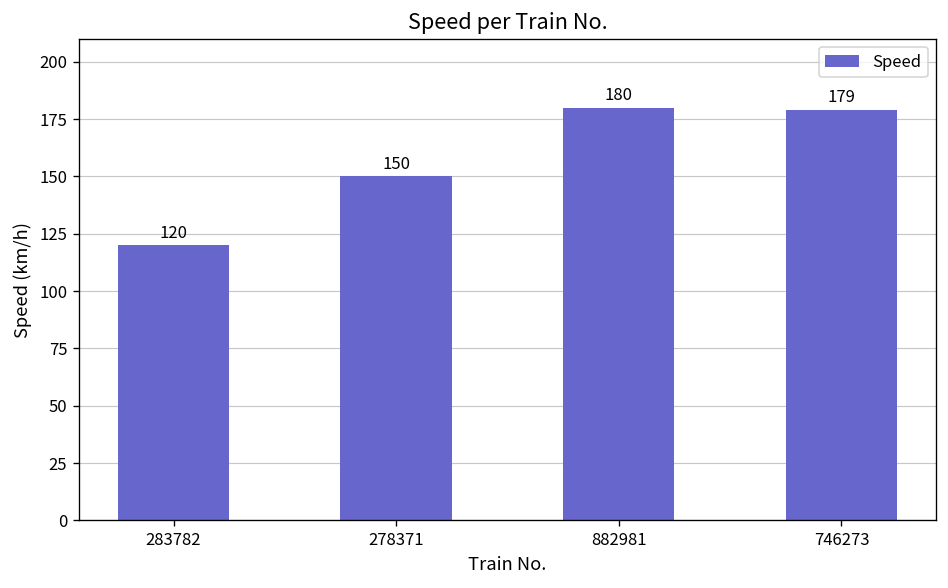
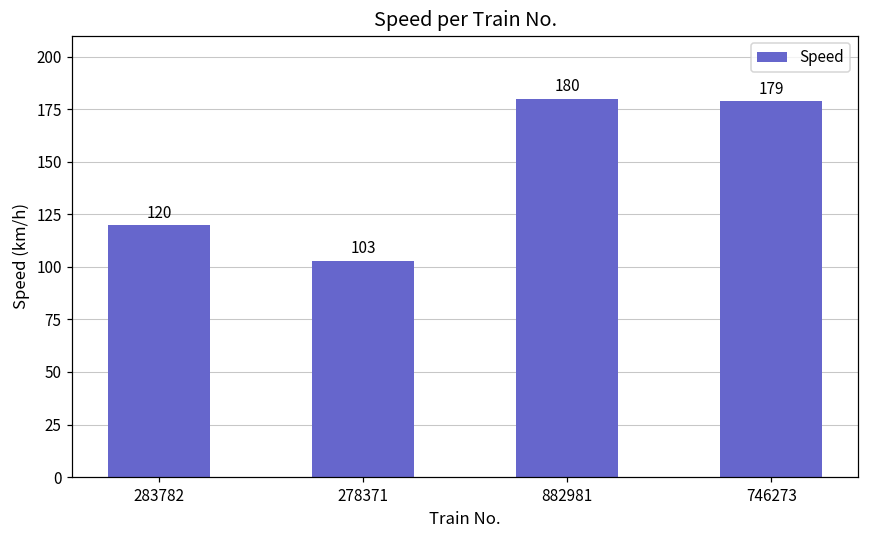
  {
    "283782": 120,
-   "278371": 150,
+   "278371": 103,
    "882981": 180,
    "746273": 179
  }
